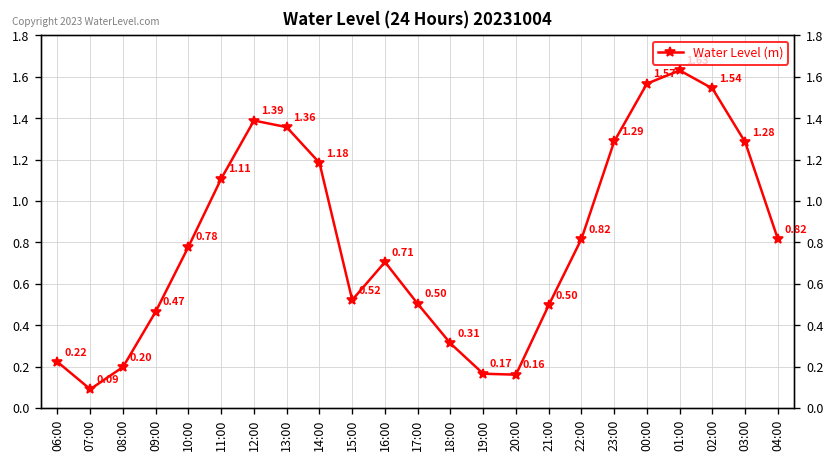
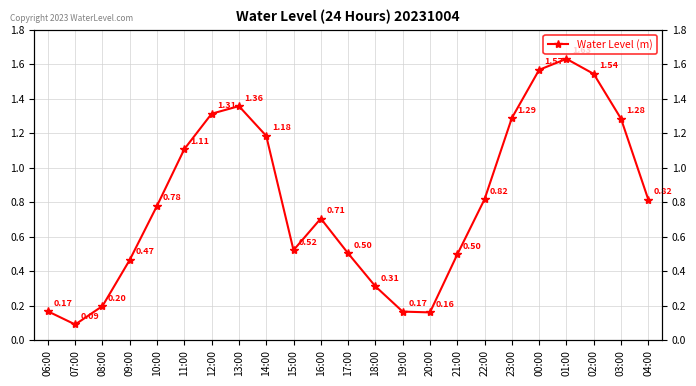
  {
-   "06:00": 0.22,
+   "06:00": 0.17,
    "07:00": 0.09,
    "08:00": 0.20,
    "09:00": 0.47,
    "10:00": 0.78,
    "11:00": 1.11,
-   "12:00": 1.39,
+   "12:00": 1.31,
    "13:00": 1.36,
    "14:00": 1.18,
    "15:00": 0.52,
    "16:00": 0.71,
    "17:00": 0.50,
    "18:00": 0.31,
    "19:00": 0.17,
    "20:00": 0.16,
    "21:00": 0.50,
    "22:00": 0.82,
    "23:00": 1.29,
    "00:00": 1.57,
    "02:00": 1.54,
    "03:00": 1.28,
    "04:00": 0.82
  }
